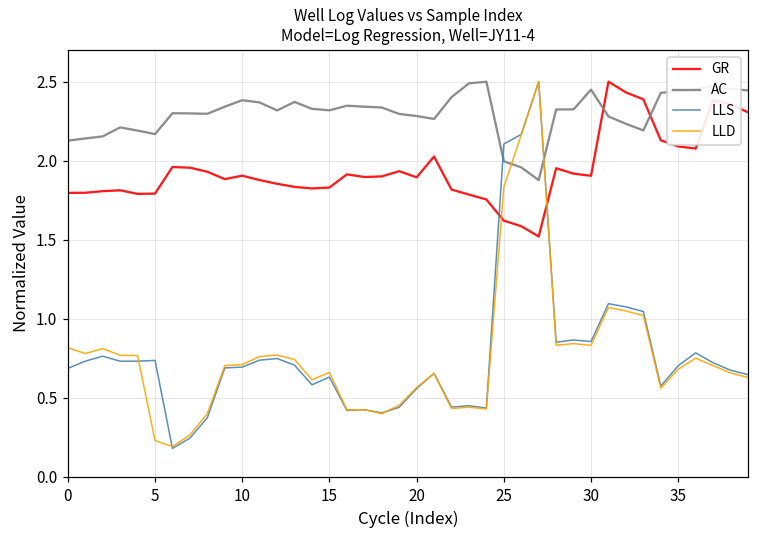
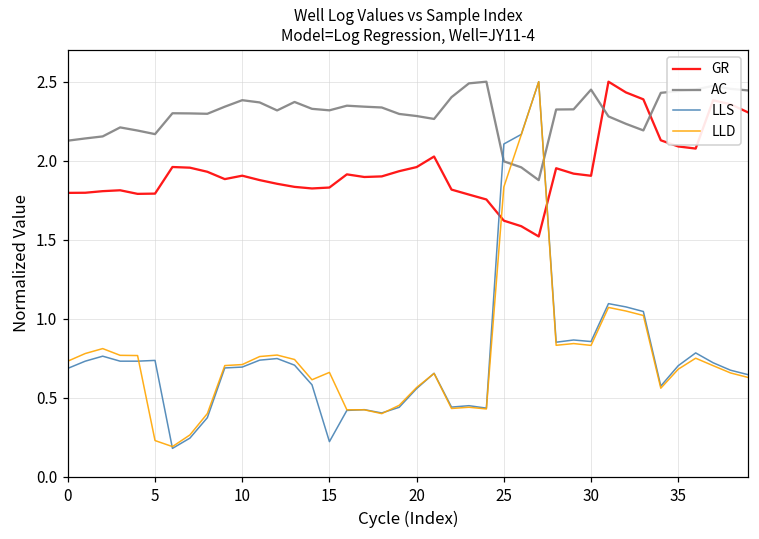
  {
    "GR": {
      "0": 1.80,
      "5": 1.79,
      "10": 1.91,
      "15": 1.83,
-     "20": 1.90,
+     "20": 1.96,
      "25": 1.62,
      "30": 1.90,
      "35": 2.09
    },
    "AC": {
      "0": 2.13,
      "5": 2.17,
      "10": 2.38,
      "15": 2.32,
      "20": 2.28,
      "25": 2.00,
      "30": 2.45
    },
    "LLS": {
      "0": 0.69,
      "5": 0.74,
-     "15": 0.63,
+     "15": 0.22,
      "25": 2.11,
      "30": 0.86,
      "35": 0.70
    },
    "LLD": {
-     "0": 0.82,
+     "0": 0.73,
      "5": 0.23,
      "15": 0.66,
      "25": 1.83,
      "30": 0.83,
      "35": 0.68
    }
  }
